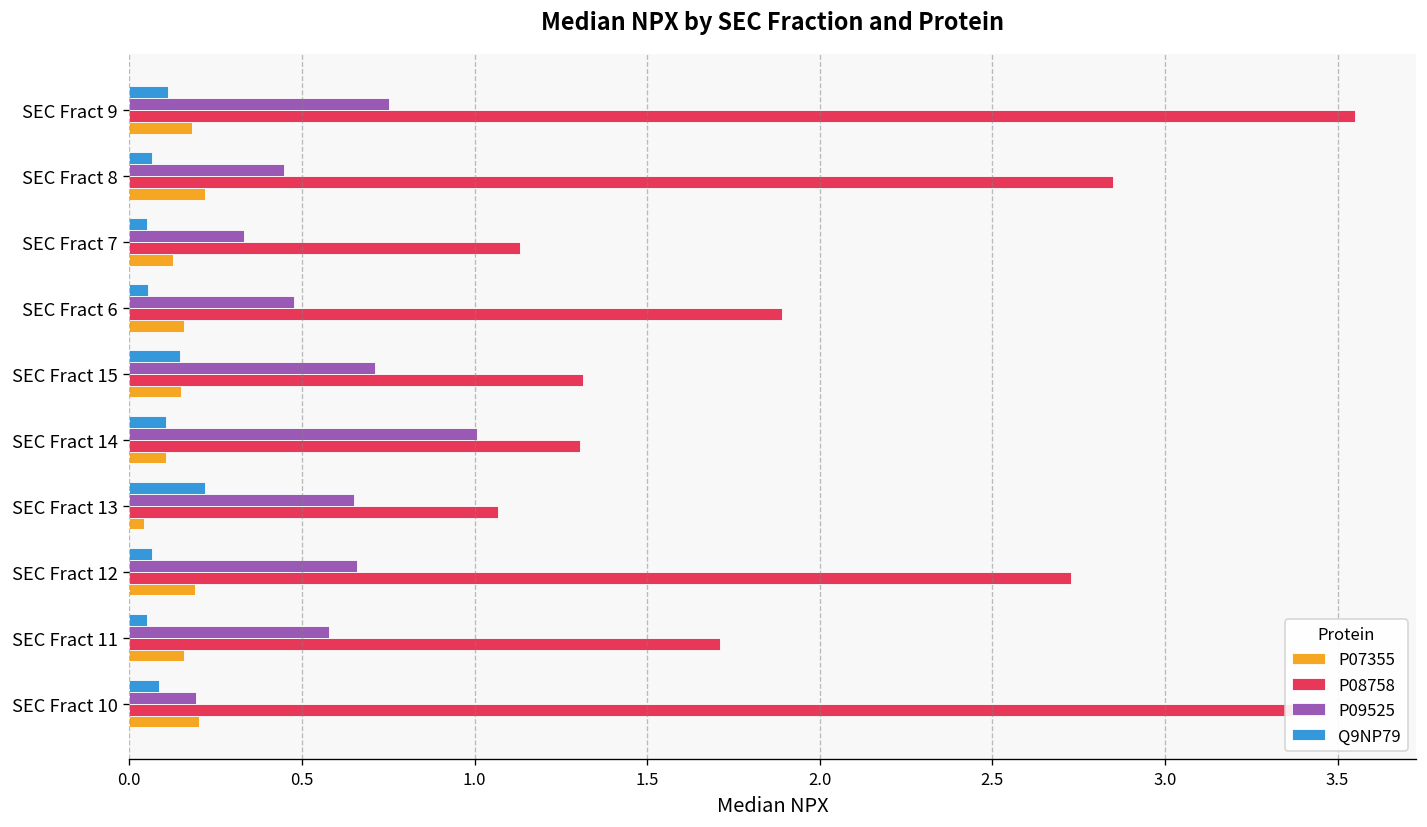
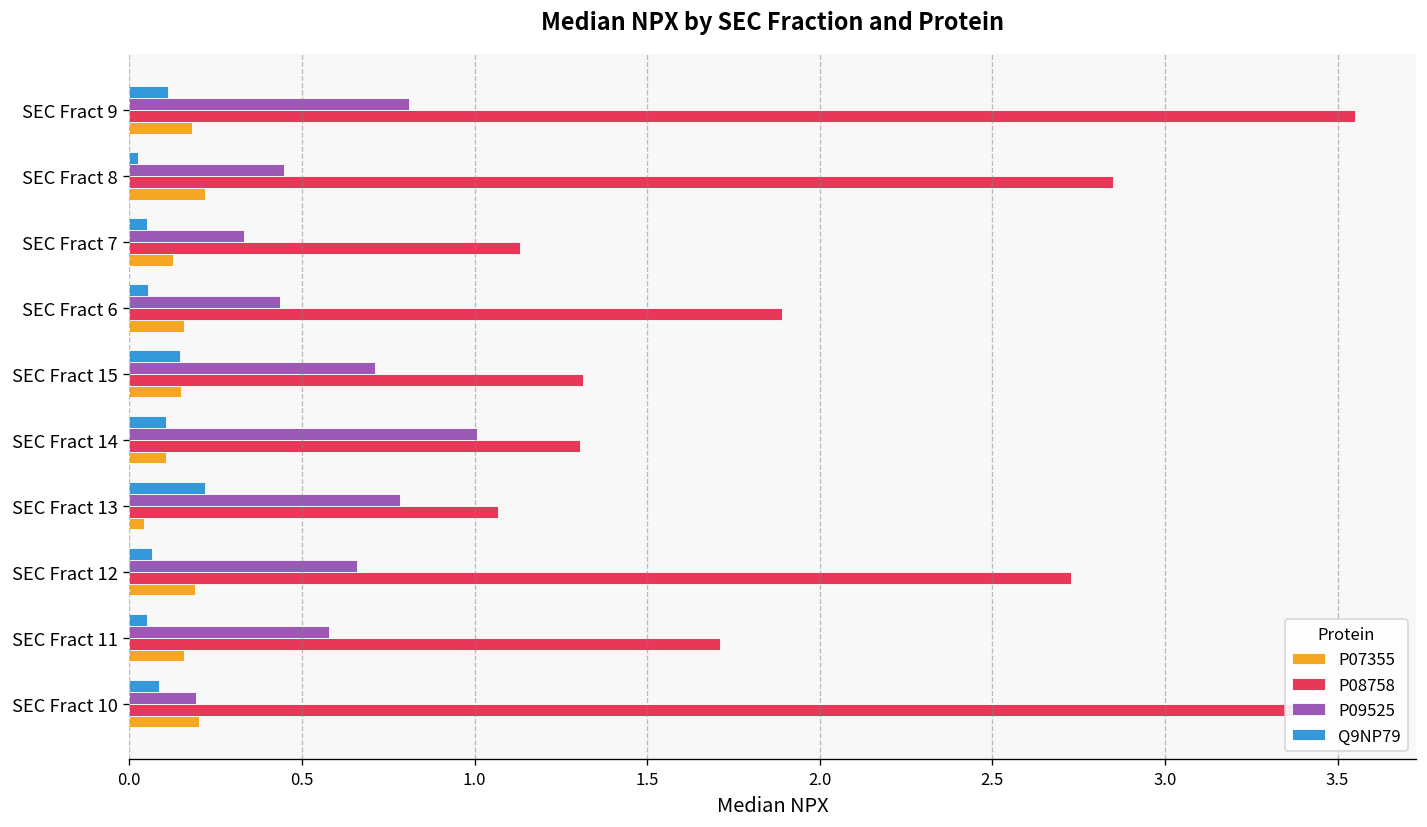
  {
    "P07355": {
      "SEC Fract 9": 0.18,
      "SEC Fract 8": 0.22,
      "SEC Fract 7": 0.13,
      "SEC Fract 6": 0.16,
      "SEC Fract 15": 0.15,
      "SEC Fract 14": 0.11,
      "SEC Fract 13": 0.04,
      "SEC Fract 12": 0.19,
      "SEC Fract 11": 0.16,
      "SEC Fract 10": 0.20
    },
    "P08758": {
      "SEC Fract 9": 3.55,
      "SEC Fract 8": 2.85,
      "SEC Fract 7": 1.13,
      "SEC Fract 6": 1.89,
      "SEC Fract 15": 1.31,
      "SEC Fract 14": 1.30,
      "SEC Fract 13": 1.07,
      "SEC Fract 12": 2.73,
      "SEC Fract 11": 1.71
    },
    "P09525": {
-     "SEC Fract 9": 0.75,
+     "SEC Fract 9": 0.81,
      "SEC Fract 8": 0.45,
      "SEC Fract 7": 0.33,
-     "SEC Fract 6": 0.48,
+     "SEC Fract 6": 0.44,
      "SEC Fract 15": 0.71,
      "SEC Fract 14": 1.01,
-     "SEC Fract 13": 0.65,
+     "SEC Fract 13": 0.78,
      "SEC Fract 12": 0.66,
      "SEC Fract 11": 0.58,
      "SEC Fract 10": 0.19
    },
    "Q9NP79": {
      "SEC Fract 9": 0.11,
-     "SEC Fract 8": 0.07,
+     "SEC Fract 8": 0.02,
      "SEC Fract 7": 0.05,
      "SEC Fract 6": 0.05,
      "SEC Fract 15": 0.15,
      "SEC Fract 14": 0.11,
      "SEC Fract 13": 0.22,
      "SEC Fract 12": 0.06,
      "SEC Fract 11": 0.05,
      "SEC Fract 10": 0.09
    }
  }
